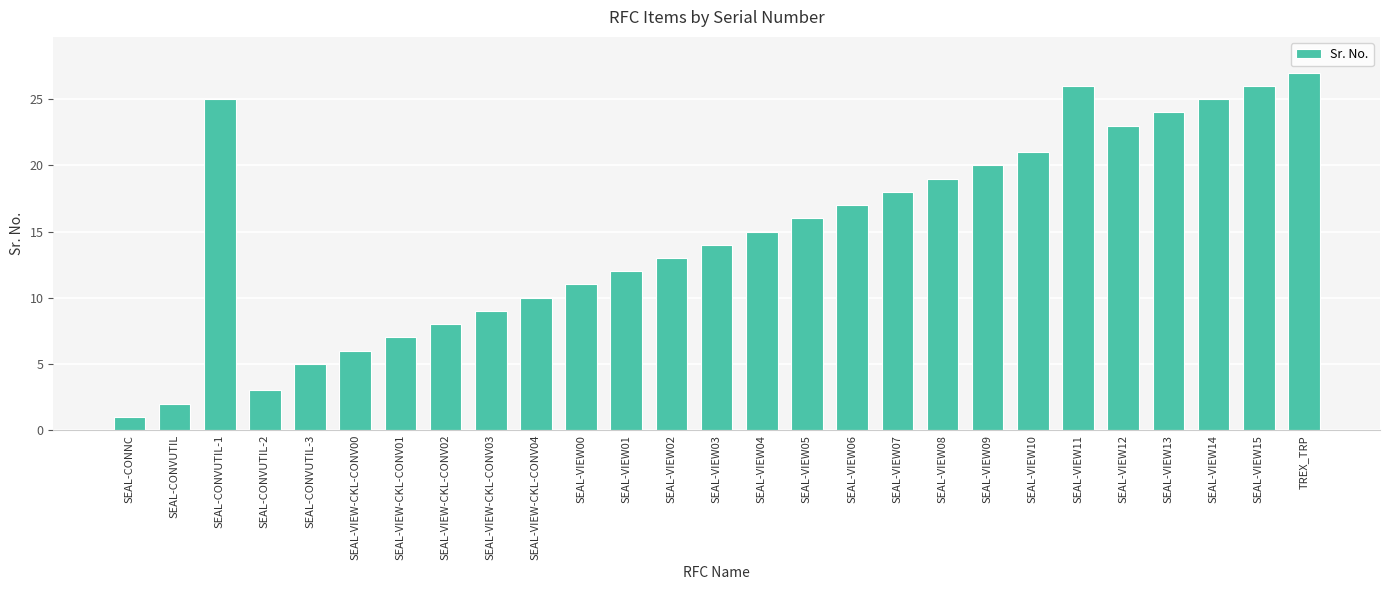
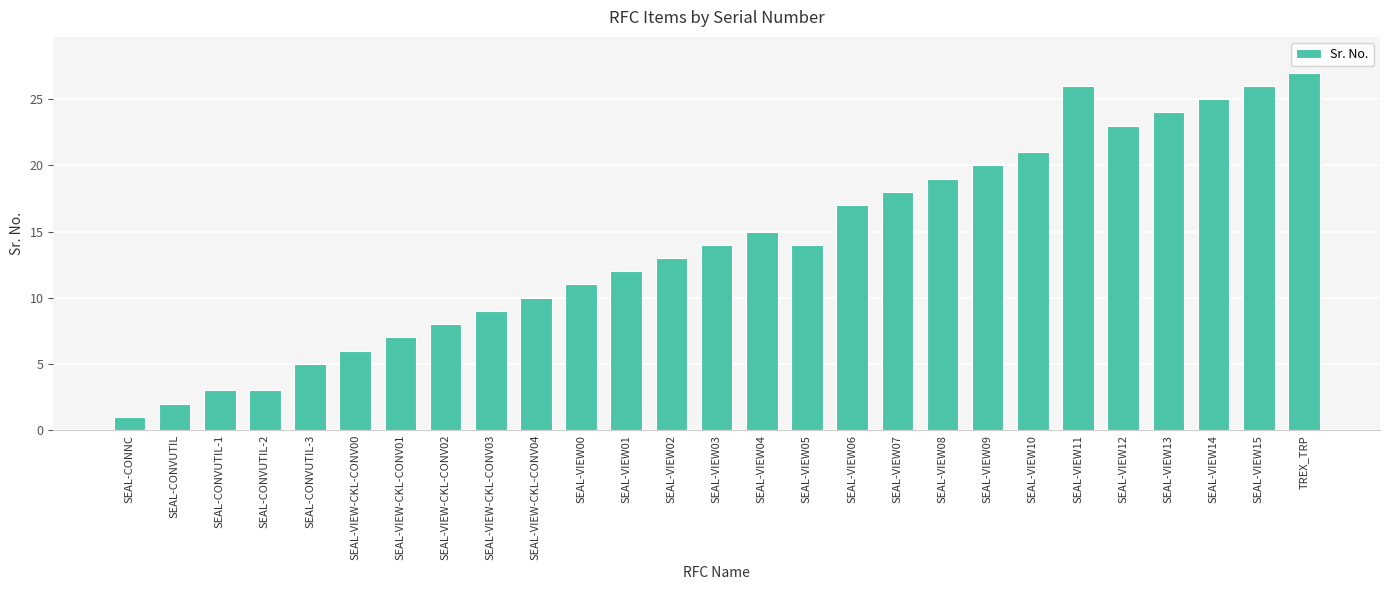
  {
    "SEAL-CONNC": 1,
    "SEAL-CONVUTIL": 2,
-   "SEAL-CONVUTIL-1": 25,
+   "SEAL-CONVUTIL-1": 3,
    "SEAL-CONVUTIL-2": 3,
    "SEAL-CONVUTIL-3": 5,
    "SEAL-VIEW-CKL-CONV00": 6,
    "SEAL-VIEW-CKL-CONV01": 7,
    "SEAL-VIEW-CKL-CONV02": 8,
    "SEAL-VIEW-CKL-CONV03": 9,
    "SEAL-VIEW-CKL-CONV04": 10,
    "SEAL-VIEW00": 11,
    "SEAL-VIEW01": 12,
    "SEAL-VIEW02": 13,
    "SEAL-VIEW03": 14,
    "SEAL-VIEW04": 15,
-   "SEAL-VIEW05": 16,
+   "SEAL-VIEW05": 14,
    "SEAL-VIEW06": 17,
    "SEAL-VIEW07": 18,
    "SEAL-VIEW08": 19,
    "SEAL-VIEW09": 20,
    "SEAL-VIEW10": 21,
    "SEAL-VIEW11": 26,
    "SEAL-VIEW12": 23,
    "SEAL-VIEW13": 24,
    "SEAL-VIEW14": 25,
    "SEAL-VIEW15": 26,
    "TREX_TRP": 27
  }
